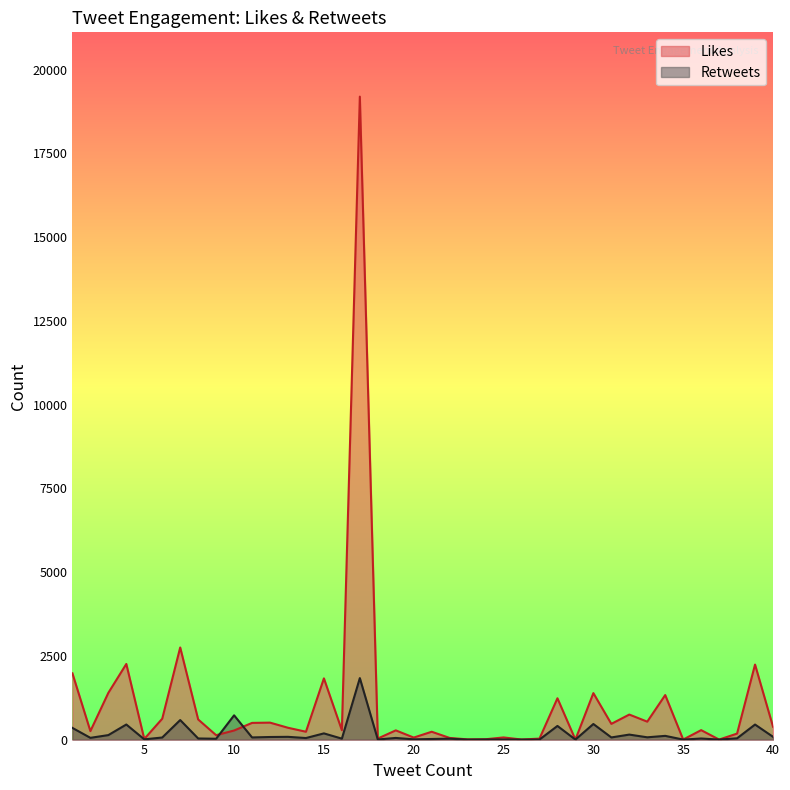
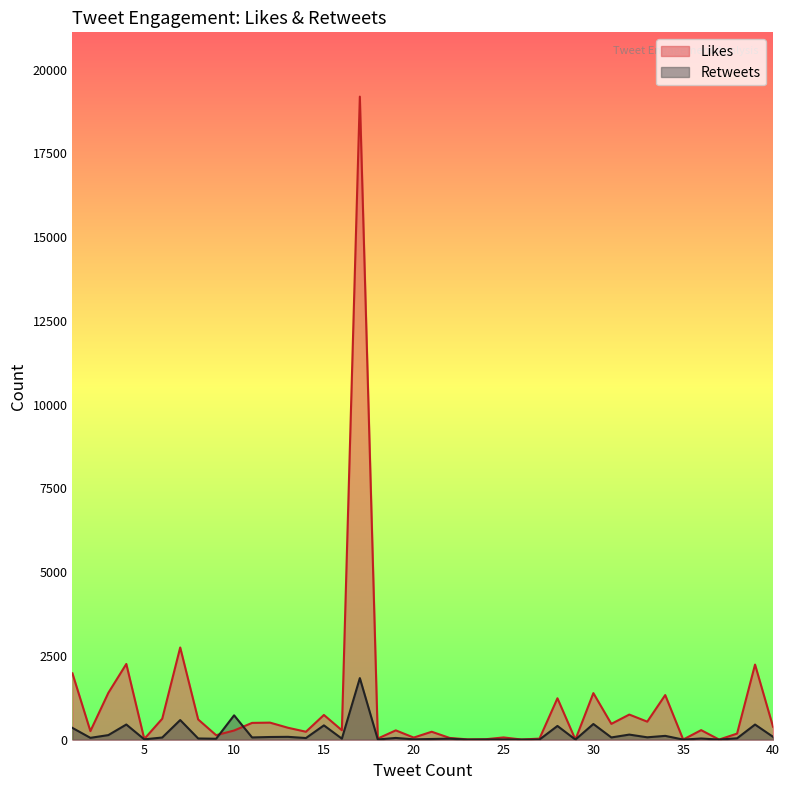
  {
    "Likes": {
      "10": 300,
-     "15": 1800,
+     "15": 700,
      "30": 1400,
      "40": 400
    },
    "Retweets": {
      "10": 700,
-     "15": 200,
+     "15": 400,
      "30": 500,
      "40": 100
    }
  }
